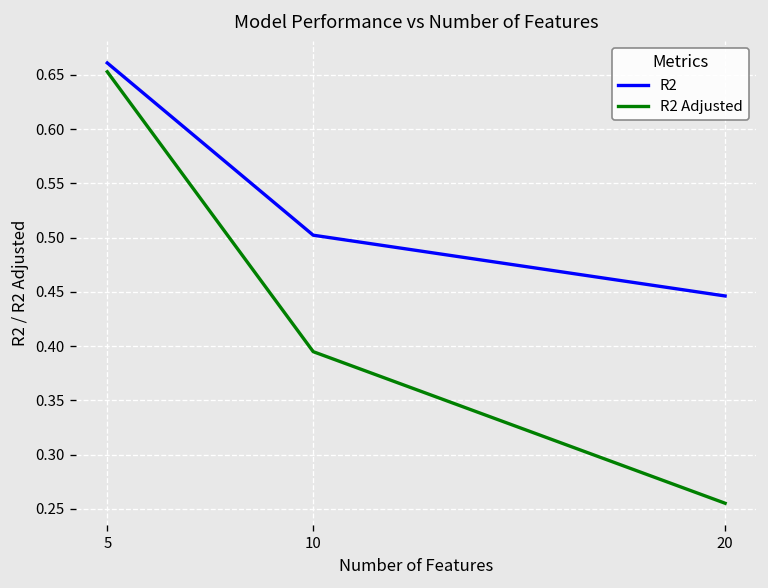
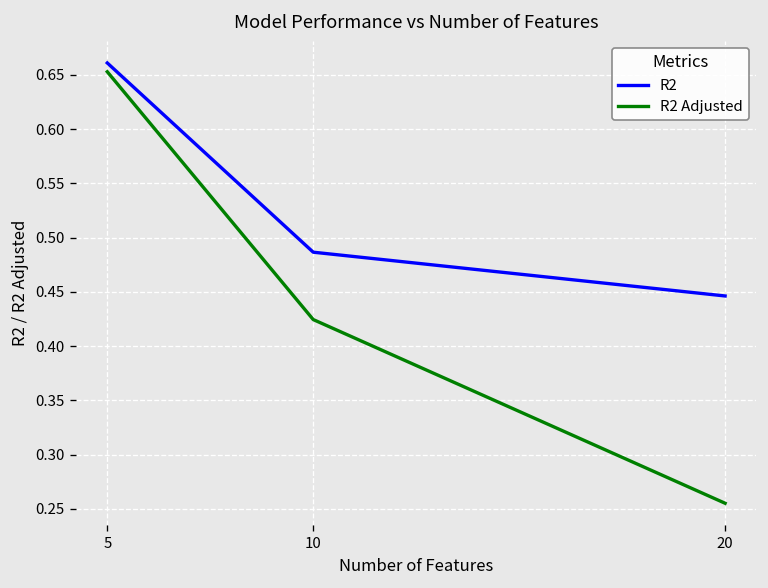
  {
    "R2": {
      "5": 0.66,
-     "10": 0.50,
+     "10": 0.49,
      "20": 0.45
    },
    "R2 Adjusted": {
      "5": 0.65,
-     "10": 0.39,
+     "10": 0.42,
      "20": 0.26
    }
  }
